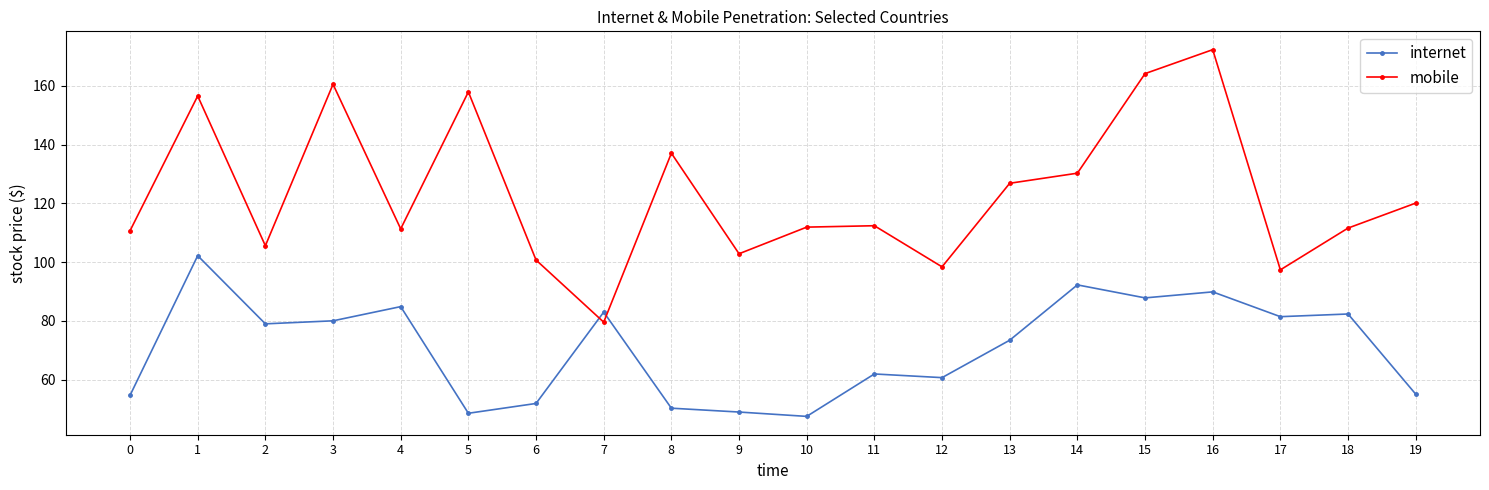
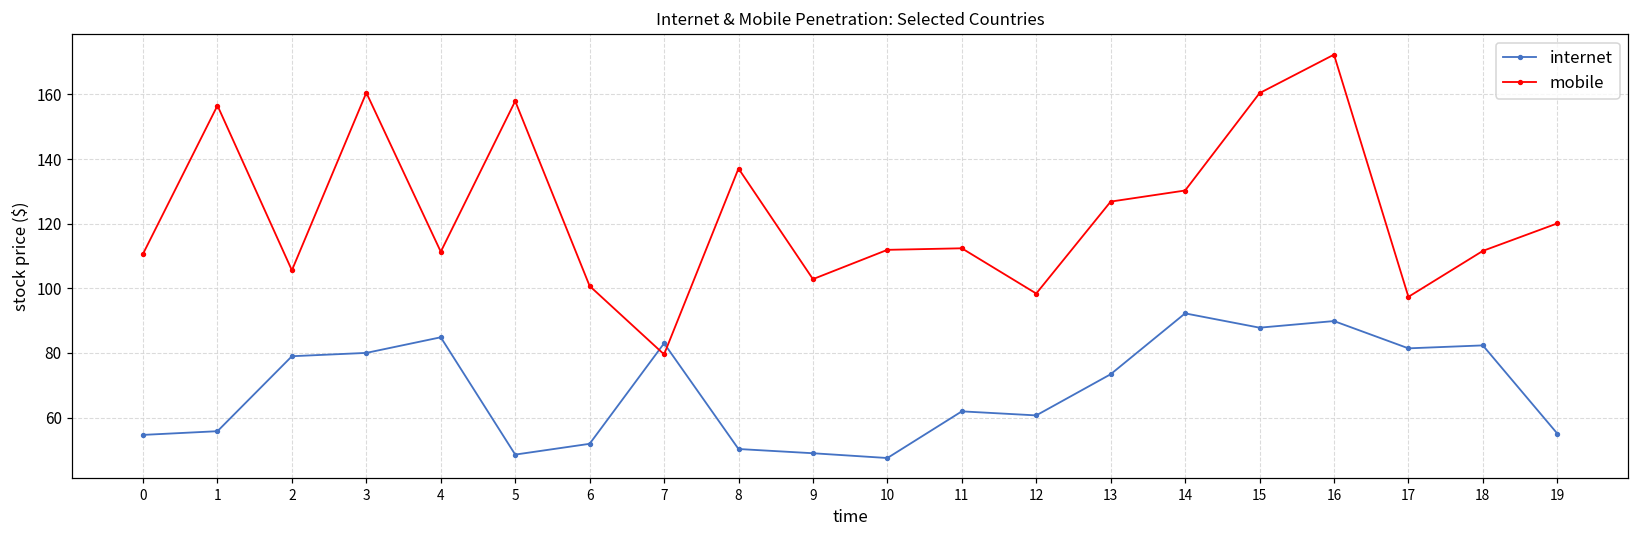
  {
    "internet": {
      "0": 55,
-     "1": 102,
+     "1": 56,
      "2": 79,
      "3": 80,
      "4": 85,
      "5": 49,
      "6": 52,
      "7": 83,
      "8": 50,
      "9": 49,
      "10": 48,
      "11": 62,
      "12": 61,
      "13": 73,
      "14": 92,
      "15": 88,
      "16": 90,
      "17": 81,
      "18": 82,
      "19": 55
    },
    "mobile": {
      "0": 111,
      "1": 157,
      "2": 106,
      "3": 161,
      "4": 111,
      "5": 158,
      "6": 101,
      "7": 80,
      "8": 137,
      "9": 103,
      "10": 112,
      "11": 112,
      "12": 98,
      "13": 127,
      "14": 130,
-     "15": 164,
+     "15": 160,
      "16": 172,
      "17": 97,
      "18": 112,
      "19": 120
    }
  }
